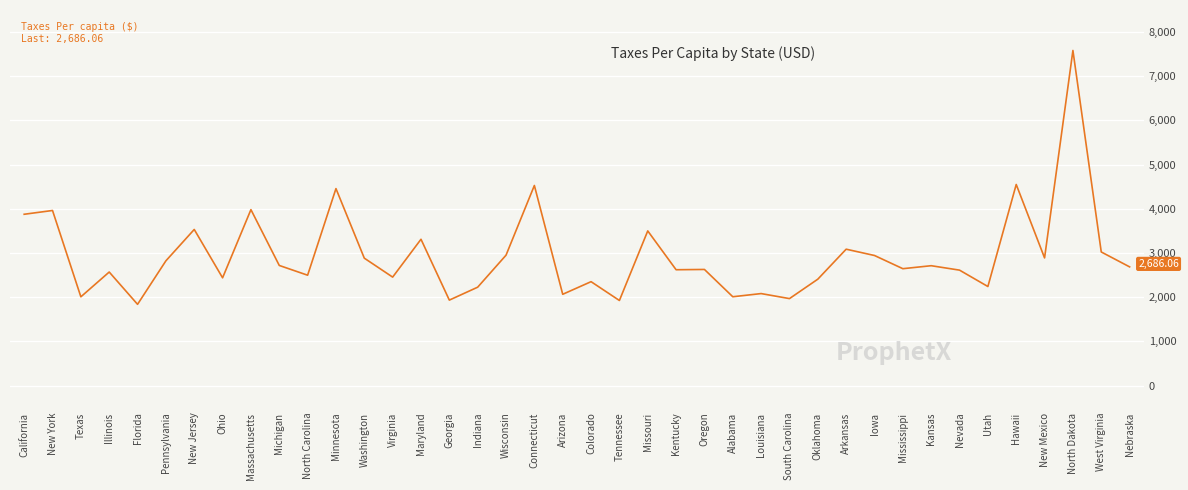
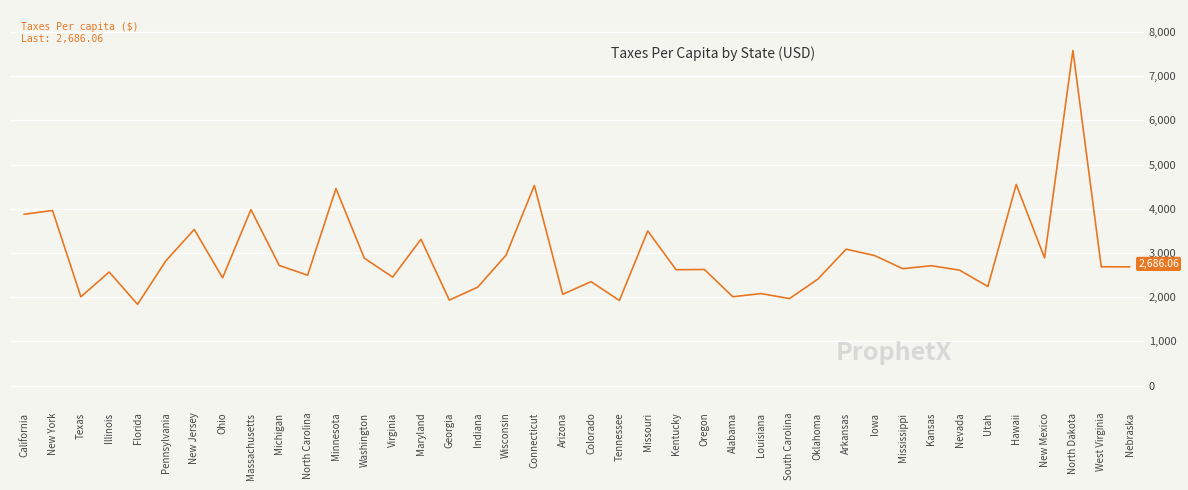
  {
    "California": "3,900",
    "New York": "4,000",
    "Texas": "2,000",
    "Illinois": "2,600",
    "Florida": "1,800",
    "Pennsylvania": "2,800",
    "New Jersey": "3,500",
    "Ohio": "2,400",
    "Massachusetts": "4,000",
    "Michigan": "2,700",
    "North Carolina": "2,500",
    "Minnesota": "4,500",
    "Washington": "2,900",
    "Virginia": "2,500",
    "Maryland": "3,300",
    "Georgia": "1,900",
    "Indiana": "2,200",
    "Wisconsin": "3,000",
    "Connecticut": "4,500",
    "Arizona": "2,100",
    "Colorado": "2,400",
    "Tennessee": "1,900",
    "Missouri": "3,500",
    "Kentucky": "2,600",
    "Oregon": "2,600",
    "Alabama": "2,000",
    "Louisiana": "2,100",
    "South Carolina": "2,000",
    "Oklahoma": "2,400",
    "Arkansas": "3,100",
    "Iowa": "2,900",
    "Mississippi": "2,600",
    "Kansas": "2,700",
    "Nevada": "2,600",
    "Utah": "2,200",
    "Hawaii": "4,600",
    "New Mexico": "2,900",
    "North Dakota": "7,600",
-   "West Virginia": "3,000"
+   "West Virginia": "2,700"
  }
